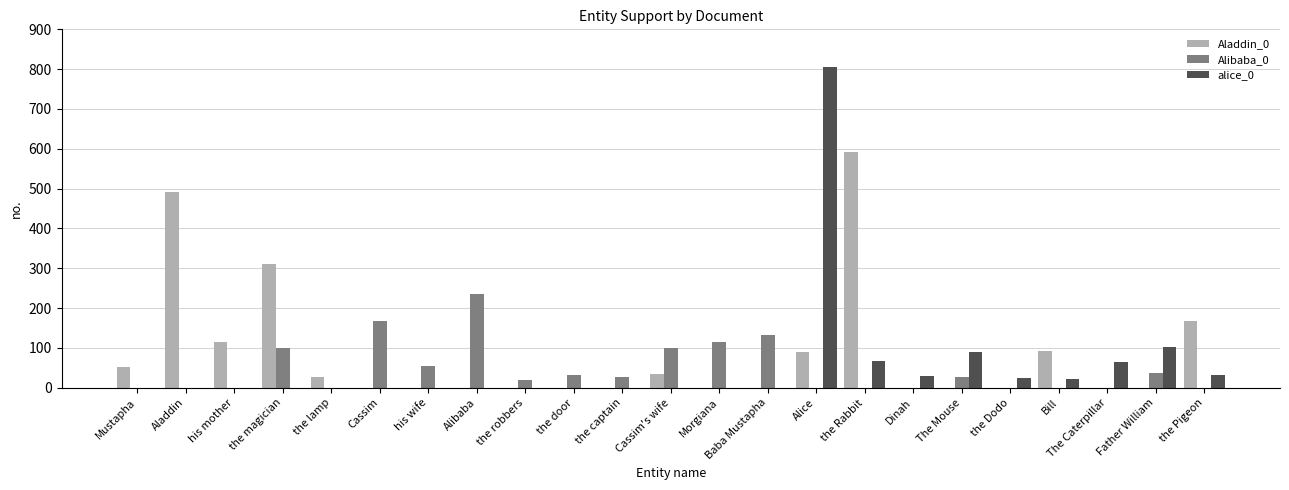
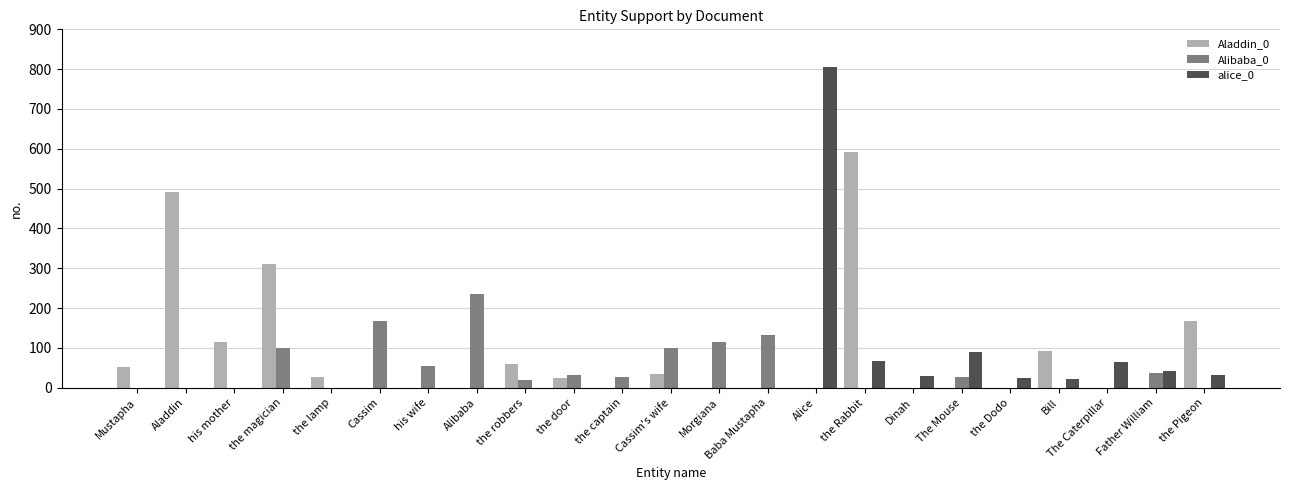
  {
    "Aladdin_0": {
      "Mustapha": 50,
      "Aladdin": 490,
      "his mother": 120,
      "the magician": 310,
      "the lamp": 30,
      "Cassim": 0,
      "his wife": 0,
      "Alibaba": 0,
-     "the robbers": 0,
-     "the door": 0,
+     "the robbers": 60,
+     "the door": 30,
      "the captain": 0,
      "Cassim's wife": 30,
      "Morgiana": 0,
      "Baba Mustapha": 0,
-     "Alice": 90,
+     "Alice": 0,
      "the Rabbit": 590,
      "Dinah": 0,
      "The Mouse": 0,
      "the Dodo": 0,
      "Bill": 90,
      "The Caterpillar": 0,
      "Father William": 0,
      "the Pigeon": 170
    },
    "Alibaba_0": {
      "Mustapha": 0,
      "Aladdin": 0,
      "his mother": 0,
      "the magician": 100,
      "the lamp": 0,
      "Cassim": 170,
      "his wife": 60,
      "Alibaba": 240,
      "the robbers": 20,
      "the door": 30,
      "the captain": 30,
      "Cassim's wife": 100,
      "Morgiana": 110,
      "Baba Mustapha": 130,
      "Alice": 0,
      "the Rabbit": 0,
      "Dinah": 0,
      "The Mouse": 30,
      "the Dodo": 0,
      "Bill": 0,
      "The Caterpillar": 0,
      "Father William": 40,
      "the Pigeon": 0
    },
    "alice_0": {
      "Mustapha": 0,
      "Aladdin": 0,
      "his mother": 0,
      "the magician": 0,
      "the lamp": 0,
      "Cassim": 0,
      "his wife": 0,
      "Alibaba": 0,
      "the robbers": 0,
      "the door": 0,
      "the captain": 0,
      "Cassim's wife": 0,
      "Morgiana": 0,
      "Baba Mustapha": 0,
      "Alice": 810,
      "the Rabbit": 70,
      "Dinah": 30,
      "The Mouse": 90,
      "the Dodo": 20,
      "Bill": 20,
      "The Caterpillar": 70,
-     "Father William": 100,
+     "Father William": 40,
      "the Pigeon": 30
    }
  }
